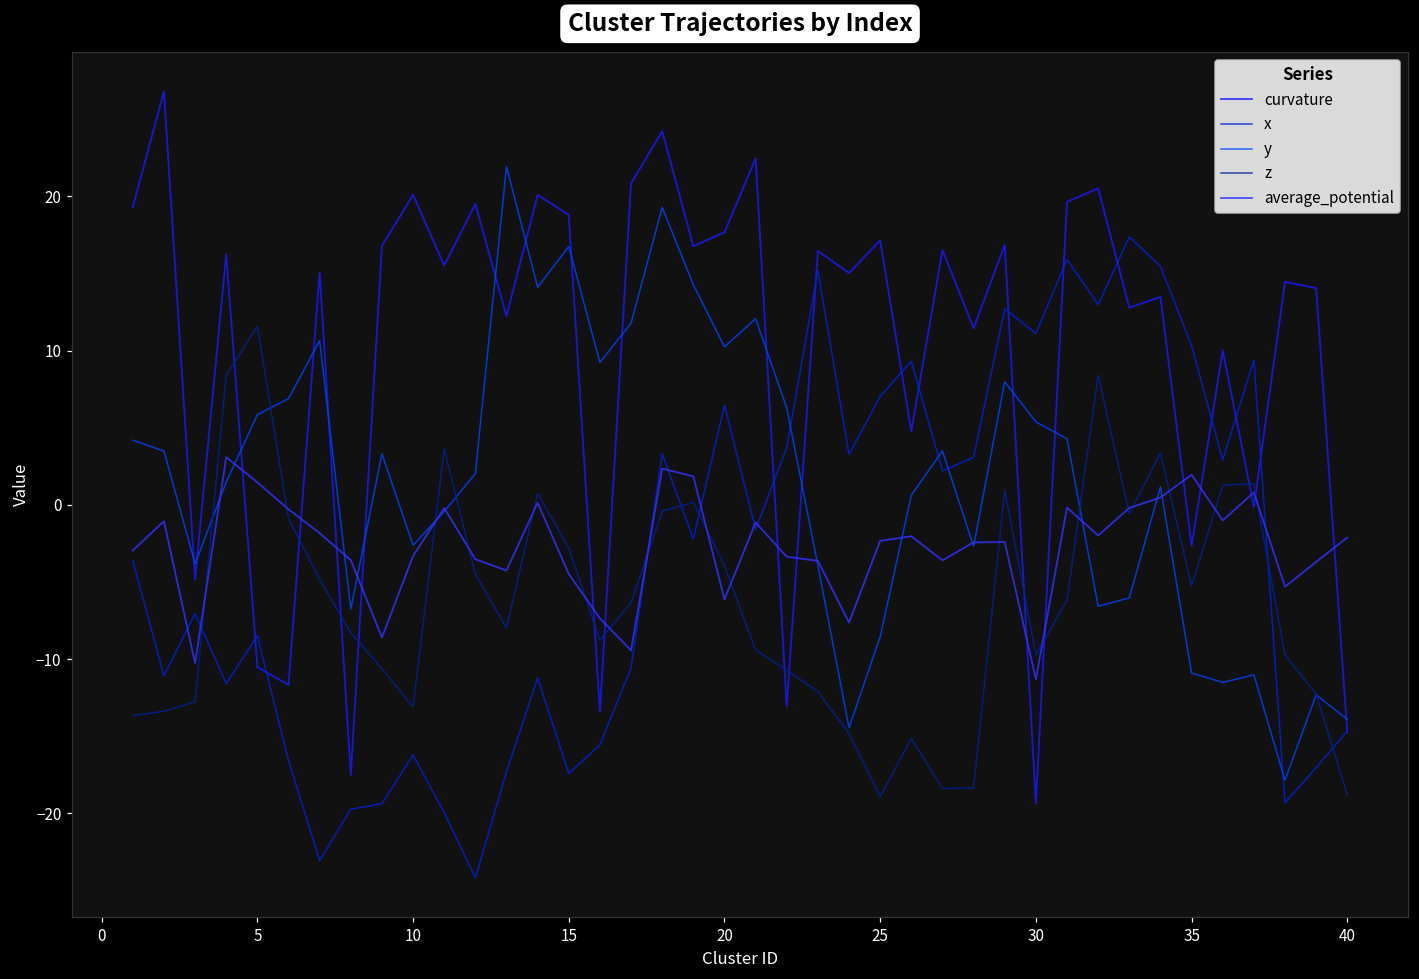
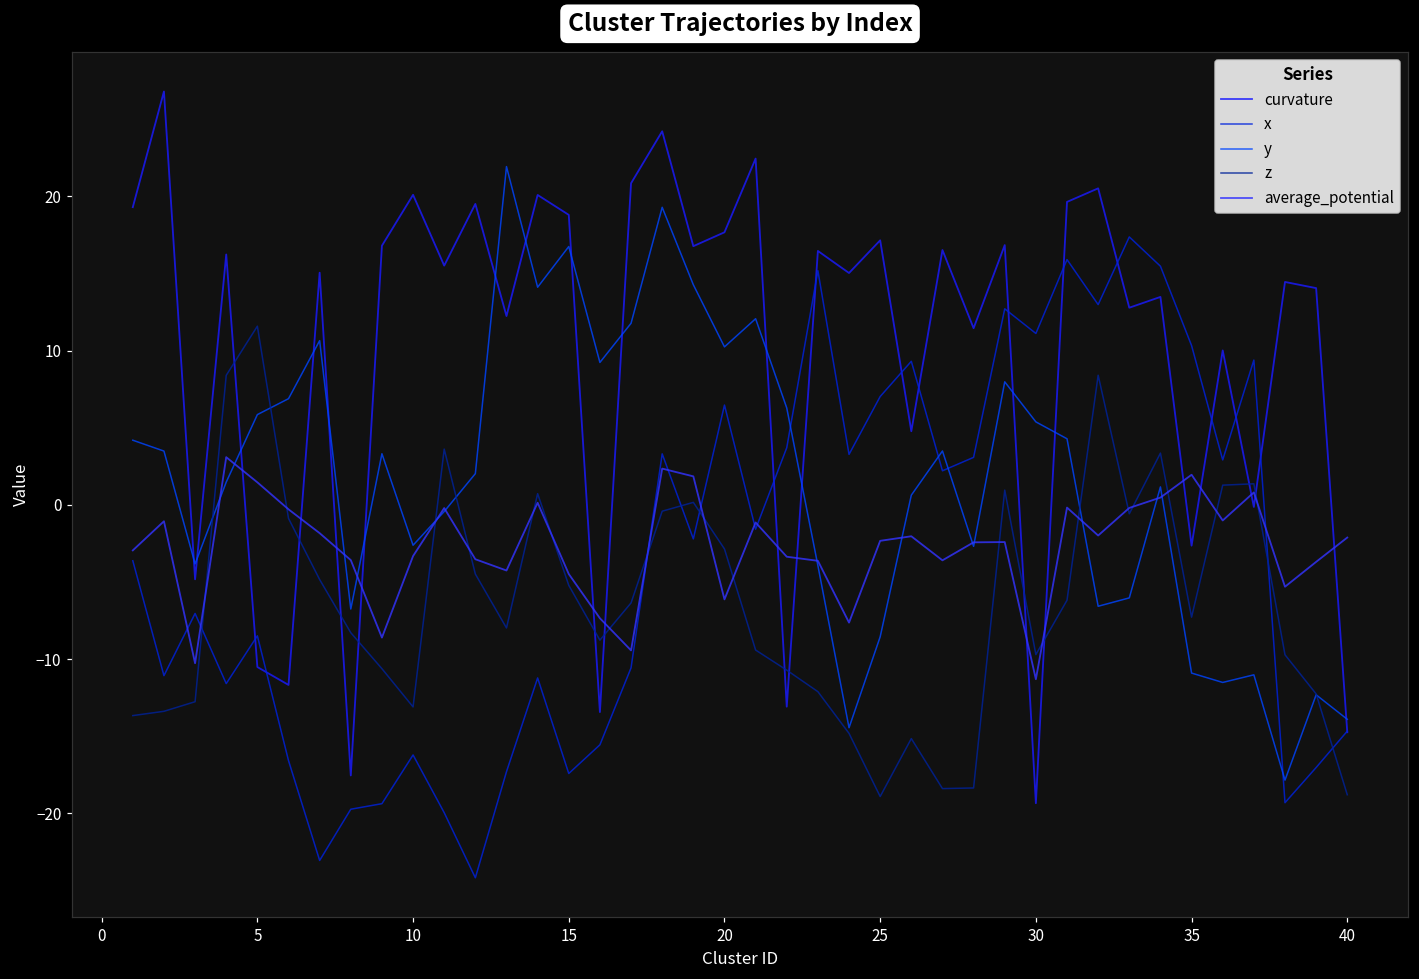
  {
    "z": {
      "5": 11.6,
      "10": -13.1,
-     "15": -2.8,
-     "20": -4.0,
+     "15": -5.2,
+     "20": -2.9,
      "25": -18.9,
      "30": -9.7,
-     "35": -5.3,
+     "35": -7.3,
      "40": -18.8
    }
  }
